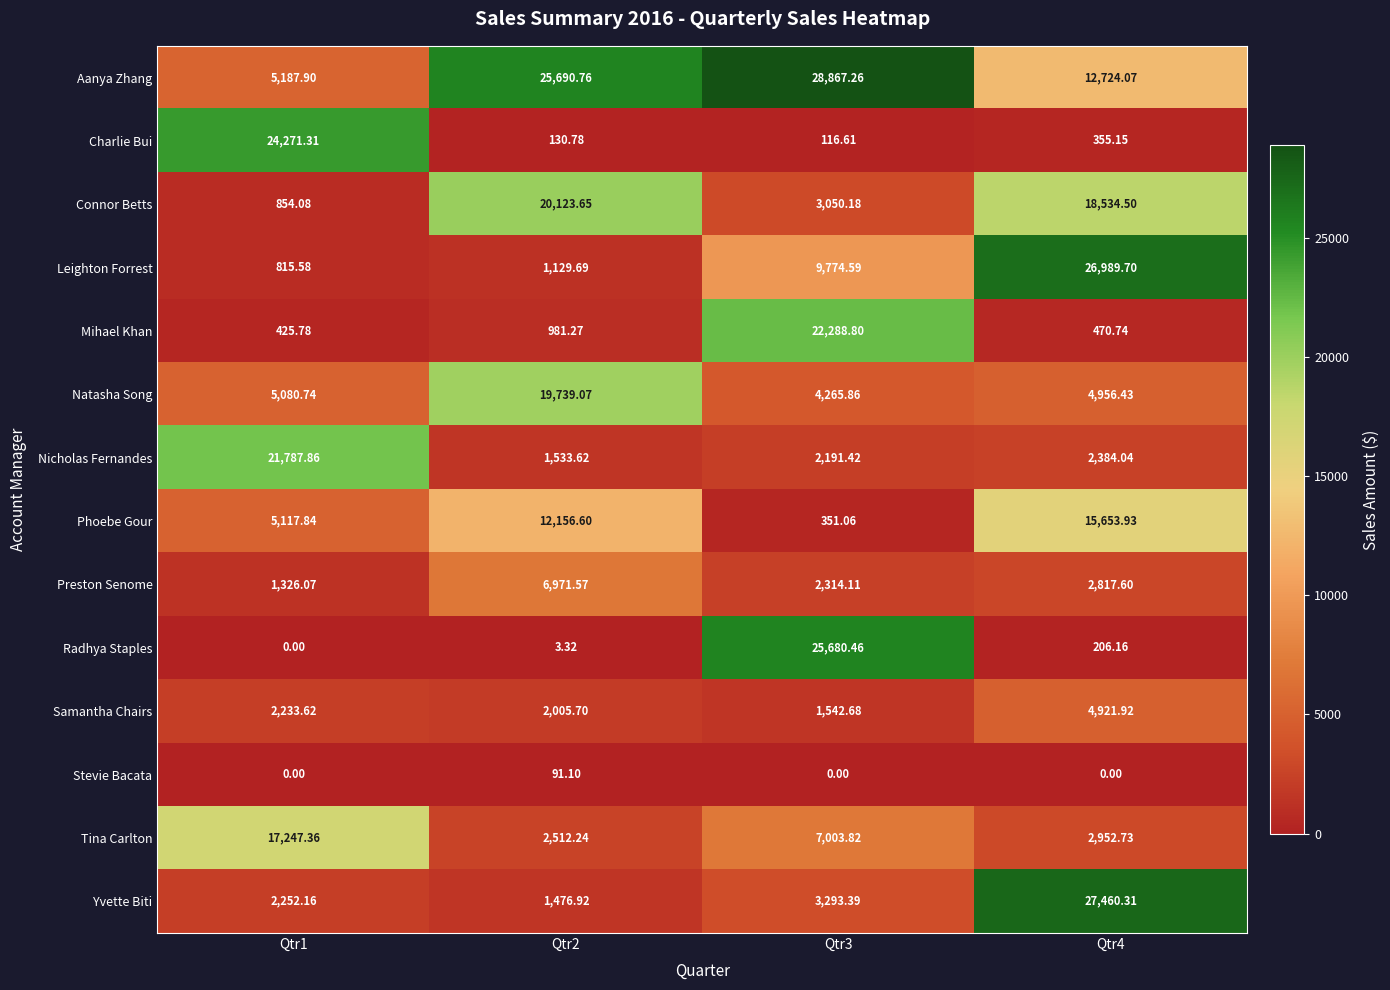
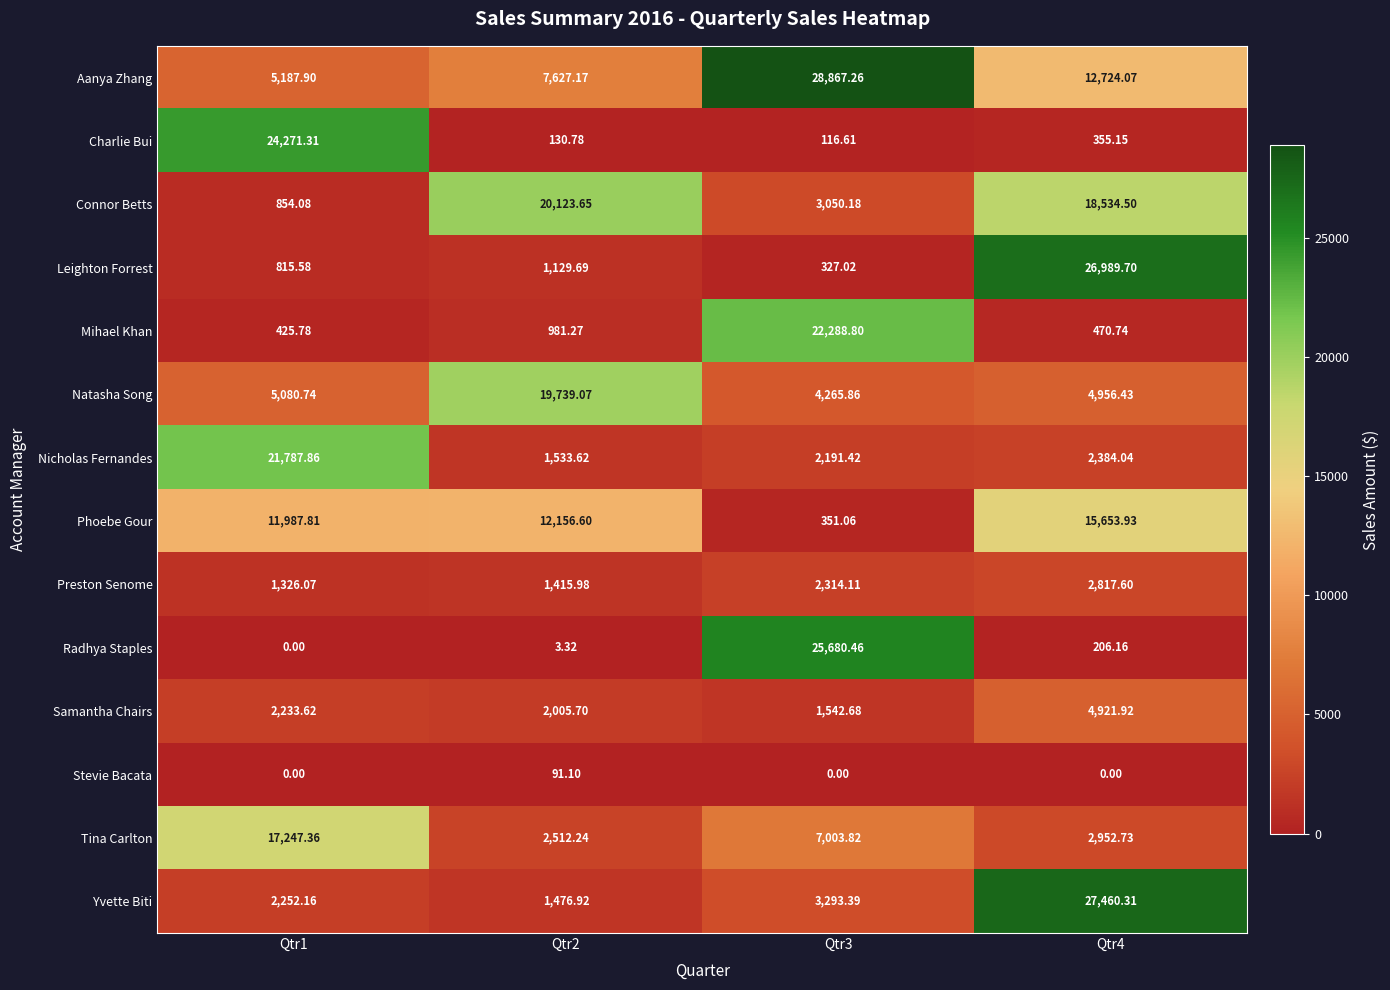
  {
    "Aanya Zhang": {
      "Qtr1": "5,187.90",
-     "Qtr2": "25,690.76",
+     "Qtr2": "7,627.17",
      "Qtr3": "28,867.26",
      "Qtr4": "12,724.07"
    },
    "Charlie Bui": {
      "Qtr1": "24,271.31",
      "Qtr2": "130.78",
      "Qtr3": "116.61",
      "Qtr4": "355.15"
    },
    "Connor Betts": {
      "Qtr1": "854.08",
      "Qtr2": "20,123.65",
      "Qtr3": "3,050.18",
      "Qtr4": "18,534.50"
    },
    "Leighton Forrest": {
      "Qtr1": "815.58",
      "Qtr2": "1,129.69",
-     "Qtr3": "9,774.59",
+     "Qtr3": "327.02",
      "Qtr4": "26,989.70"
    },
    "Mihael Khan": {
      "Qtr1": "425.78",
      "Qtr2": "981.27",
      "Qtr3": "22,288.80",
      "Qtr4": "470.74"
    },
    "Natasha Song": {
      "Qtr1": "5,080.74",
      "Qtr2": "19,739.07",
      "Qtr3": "4,265.86",
      "Qtr4": "4,956.43"
    },
    "Nicholas Fernandes": {
      "Qtr1": "21,787.86",
      "Qtr2": "1,533.62",
      "Qtr3": "2,191.42",
      "Qtr4": "2,384.04"
    },
    "Phoebe Gour": {
-     "Qtr1": "5,117.84",
+     "Qtr1": "11,987.81",
      "Qtr2": "12,156.60",
      "Qtr3": "351.06",
      "Qtr4": "15,653.93"
    },
    "Preston Senome": {
      "Qtr1": "1,326.07",
-     "Qtr2": "6,971.57",
+     "Qtr2": "1,415.98",
      "Qtr3": "2,314.11",
      "Qtr4": "2,817.60"
    },
    "Radhya Staples": {
      "Qtr1": "0.00",
      "Qtr2": "3.32",
      "Qtr3": "25,680.46",
      "Qtr4": "206.16"
    },
    "Samantha Chairs": {
      "Qtr1": "2,233.62",
      "Qtr2": "2,005.70",
      "Qtr3": "1,542.68",
      "Qtr4": "4,921.92"
    },
    "Stevie Bacata": {
      "Qtr1": "0.00",
      "Qtr2": "91.10",
      "Qtr3": "0.00",
      "Qtr4": "0.00"
    },
    "Tina Carlton": {
      "Qtr1": "17,247.36",
      "Qtr2": "2,512.24",
      "Qtr3": "7,003.82",
      "Qtr4": "2,952.73"
    },
    "Yvette Biti": {
      "Qtr1": "2,252.16",
      "Qtr2": "1,476.92",
      "Qtr3": "3,293.39",
      "Qtr4": "27,460.31"
    }
  }
